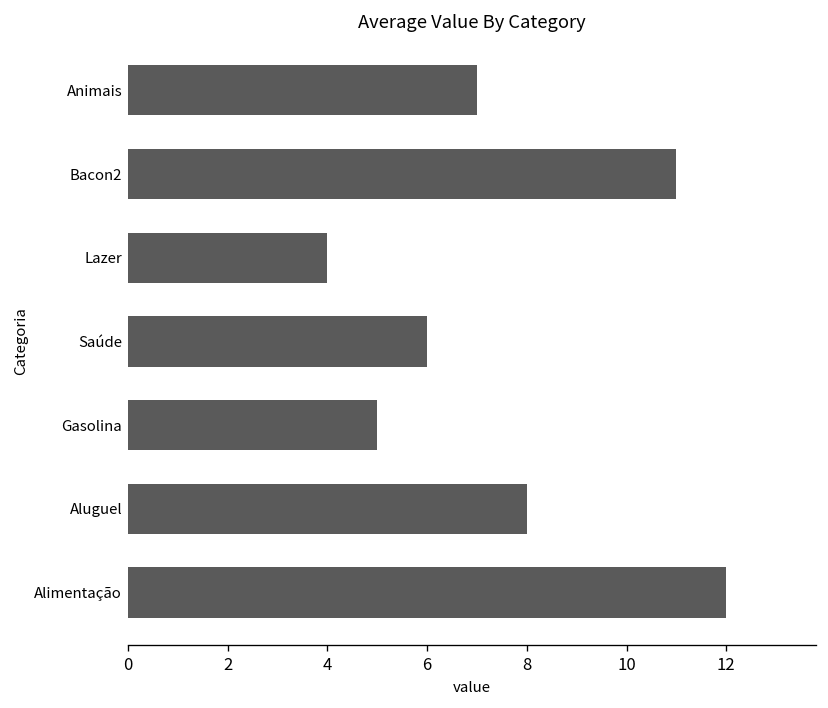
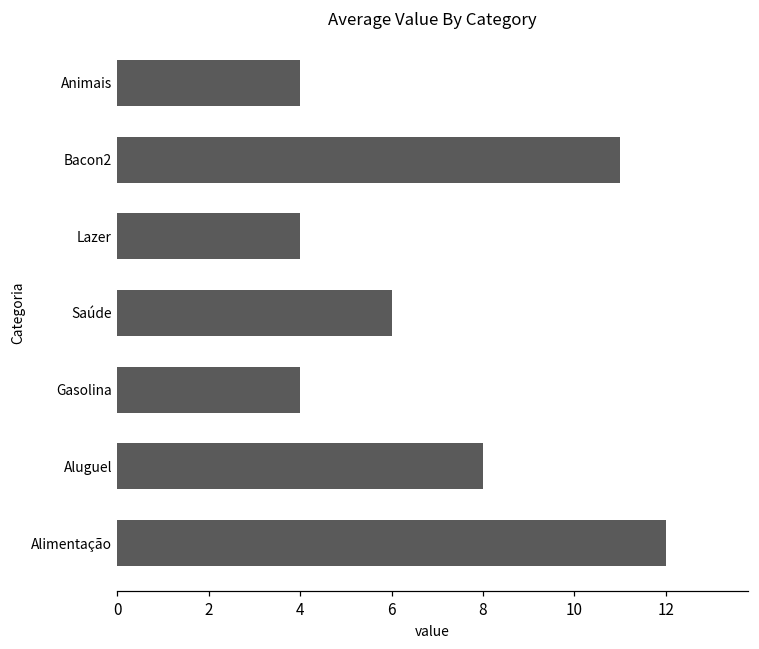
  {
-   "Animais": 7,
+   "Animais": 4,
    "Bacon2": 11,
    "Lazer": 4,
    "Saúde": 6,
-   "Gasolina": 5,
+   "Gasolina": 4,
    "Aluguel": 8,
    "Alimentação": 12
  }
